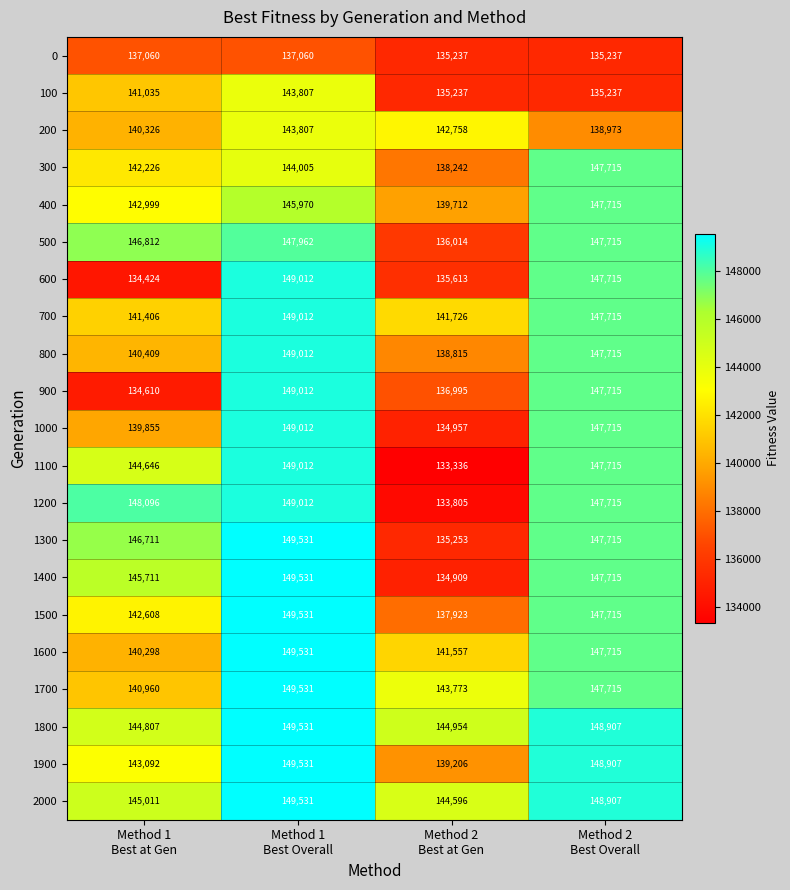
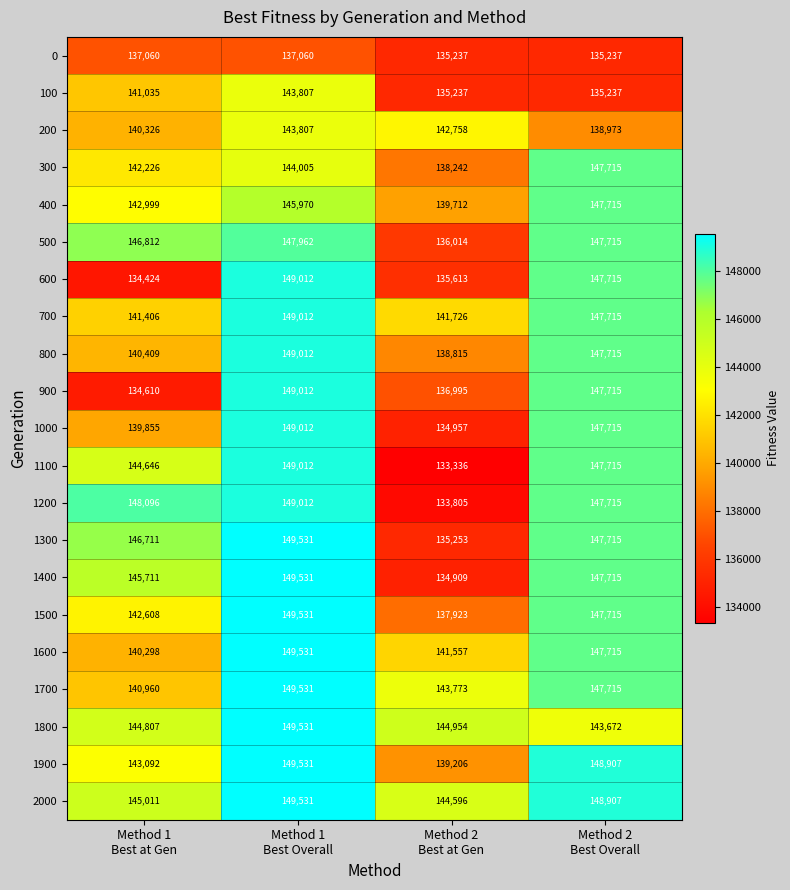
  {
    "0": {
      "Method 1 Best at Gen": "137,060",
      "Method 1 Best Overall": "137,060",
      "Method 2 Best at Gen": "135,237",
      "Method 2 Best Overall": "135,237"
    },
    "100": {
      "Method 1 Best at Gen": "141,035",
      "Method 1 Best Overall": "143,807",
      "Method 2 Best at Gen": "135,237",
      "Method 2 Best Overall": "135,237"
    },
    "200": {
      "Method 1 Best at Gen": "140,326",
      "Method 1 Best Overall": "143,807",
      "Method 2 Best at Gen": "142,758",
      "Method 2 Best Overall": "138,973"
    },
    "300": {
      "Method 1 Best at Gen": "142,226",
      "Method 1 Best Overall": "144,005",
      "Method 2 Best at Gen": "138,242",
      "Method 2 Best Overall": "147,715"
    },
    "400": {
      "Method 1 Best at Gen": "142,999",
      "Method 1 Best Overall": "145,970",
      "Method 2 Best at Gen": "139,712",
      "Method 2 Best Overall": "147,715"
    },
    "500": {
      "Method 1 Best at Gen": "146,812",
      "Method 1 Best Overall": "147,962",
      "Method 2 Best at Gen": "136,014",
      "Method 2 Best Overall": "147,715"
    },
    "600": {
      "Method 1 Best at Gen": "134,424",
      "Method 1 Best Overall": "149,012",
      "Method 2 Best at Gen": "135,613",
      "Method 2 Best Overall": "147,715"
    },
    "700": {
      "Method 1 Best at Gen": "141,406",
      "Method 1 Best Overall": "149,012",
      "Method 2 Best at Gen": "141,726",
      "Method 2 Best Overall": "147,715"
    },
    "800": {
      "Method 1 Best at Gen": "140,409",
      "Method 1 Best Overall": "149,012",
      "Method 2 Best at Gen": "138,815",
      "Method 2 Best Overall": "147,715"
    },
    "900": {
      "Method 1 Best at Gen": "134,610",
      "Method 1 Best Overall": "149,012",
      "Method 2 Best at Gen": "136,995",
      "Method 2 Best Overall": "147,715"
    },
    "1000": {
      "Method 1 Best at Gen": "139,855",
      "Method 1 Best Overall": "149,012",
      "Method 2 Best at Gen": "134,957",
      "Method 2 Best Overall": "147,715"
    },
    "1100": {
      "Method 1 Best at Gen": "144,646",
      "Method 1 Best Overall": "149,012",
      "Method 2 Best at Gen": "133,336",
      "Method 2 Best Overall": "147,715"
    },
    "1200": {
      "Method 1 Best at Gen": "148,096",
      "Method 1 Best Overall": "149,012",
      "Method 2 Best at Gen": "133,805",
      "Method 2 Best Overall": "147,715"
    },
    "1300": {
      "Method 1 Best at Gen": "146,711",
      "Method 1 Best Overall": "149,531",
      "Method 2 Best at Gen": "135,253",
      "Method 2 Best Overall": "147,715"
    },
    "1400": {
      "Method 1 Best at Gen": "145,711",
      "Method 1 Best Overall": "149,531",
      "Method 2 Best at Gen": "134,909",
      "Method 2 Best Overall": "147,715"
    },
    "1500": {
      "Method 1 Best at Gen": "142,608",
      "Method 1 Best Overall": "149,531",
      "Method 2 Best at Gen": "137,923",
      "Method 2 Best Overall": "147,715"
    },
    "1600": {
      "Method 1 Best at Gen": "140,298",
      "Method 1 Best Overall": "149,531",
      "Method 2 Best at Gen": "141,557",
      "Method 2 Best Overall": "147,715"
    },
    "1700": {
      "Method 1 Best at Gen": "140,960",
      "Method 1 Best Overall": "149,531",
      "Method 2 Best at Gen": "143,773",
      "Method 2 Best Overall": "147,715"
    },
    "1800": {
      "Method 1 Best at Gen": "144,807",
      "Method 1 Best Overall": "149,531",
      "Method 2 Best at Gen": "144,954",
-     "Method 2 Best Overall": "148,907"
+     "Method 2 Best Overall": "143,672"
    },
    "1900": {
      "Method 1 Best at Gen": "143,092",
      "Method 1 Best Overall": "149,531",
      "Method 2 Best at Gen": "139,206",
      "Method 2 Best Overall": "148,907"
    },
    "2000": {
      "Method 1 Best at Gen": "145,011",
      "Method 1 Best Overall": "149,531",
      "Method 2 Best at Gen": "144,596",
      "Method 2 Best Overall": "148,907"
    }
  }
